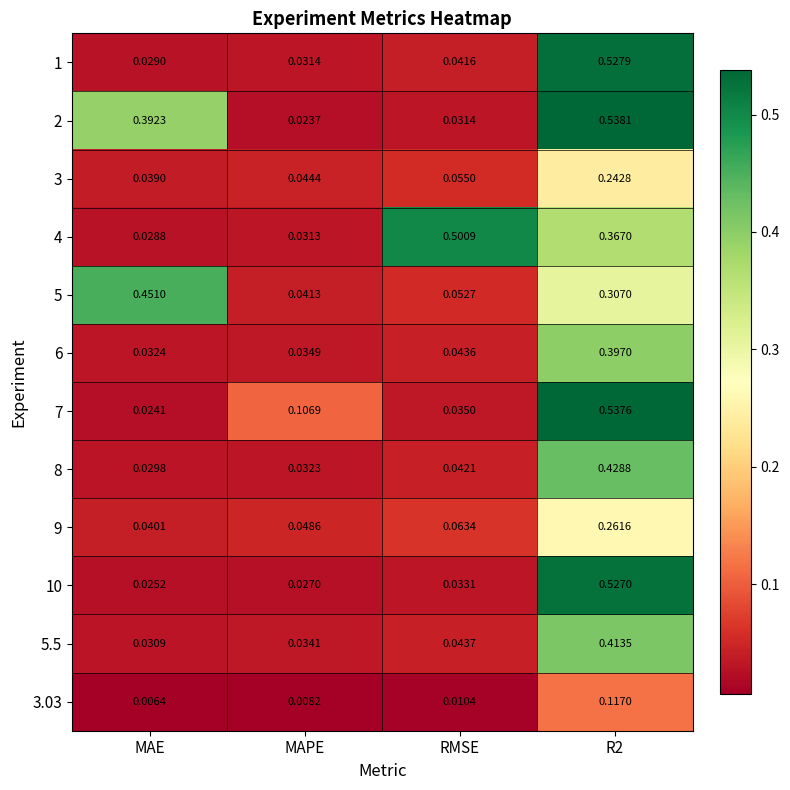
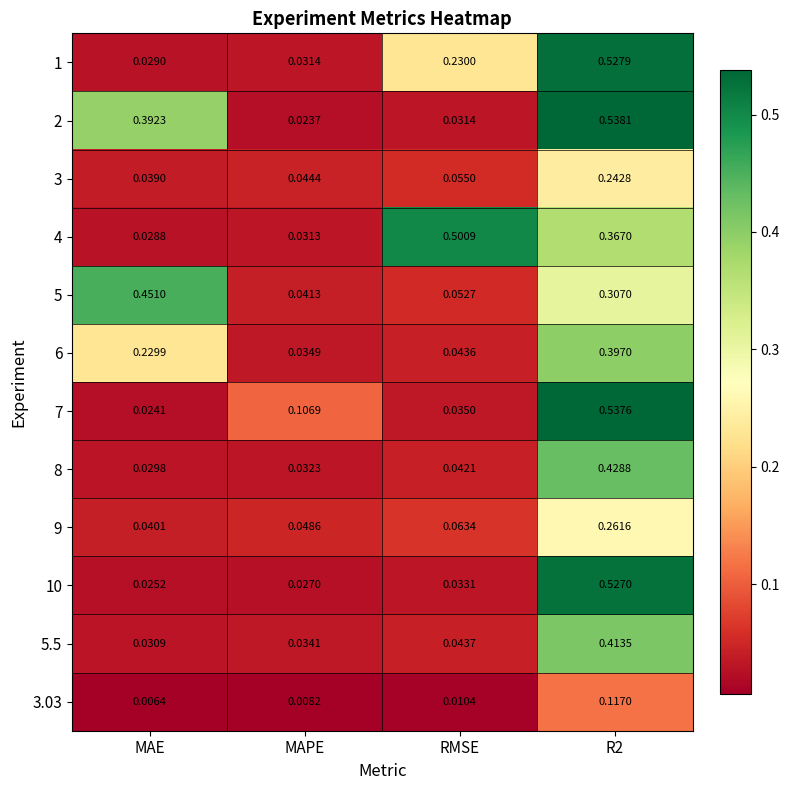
  {
    "1": {
      "MAE": 0.0290,
      "MAPE": 0.0314,
-     "RMSE": 0.0416,
+     "RMSE": 0.2300,
      "R2": 0.5279
    },
    "2": {
      "MAE": 0.3923,
      "MAPE": 0.0237,
      "RMSE": 0.0314,
      "R2": 0.5381
    },
    "3": {
      "MAE": 0.0390,
      "MAPE": 0.0444,
      "RMSE": 0.0550,
      "R2": 0.2428
    },
    "4": {
      "MAE": 0.0288,
      "MAPE": 0.0313,
      "RMSE": 0.5009,
      "R2": 0.3670
    },
    "5": {
      "MAE": 0.4510,
      "MAPE": 0.0413,
      "RMSE": 0.0527,
      "R2": 0.3070
    },
    "6": {
-     "MAE": 0.0324,
+     "MAE": 0.2299,
      "MAPE": 0.0349,
      "RMSE": 0.0436,
      "R2": 0.3970
    },
    "7": {
      "MAE": 0.0241,
      "MAPE": 0.1069,
      "RMSE": 0.0350,
      "R2": 0.5376
    },
    "8": {
      "MAE": 0.0298,
      "MAPE": 0.0323,
      "RMSE": 0.0421,
      "R2": 0.4288
    },
    "9": {
      "MAE": 0.0401,
      "MAPE": 0.0486,
      "RMSE": 0.0634,
      "R2": 0.2616
    },
    "10": {
      "MAE": 0.0252,
      "MAPE": 0.0270,
      "RMSE": 0.0331,
      "R2": 0.5270
    },
    "5.5": {
      "MAE": 0.0309,
      "MAPE": 0.0341,
      "RMSE": 0.0437,
      "R2": 0.4135
    },
    "3.03": {
      "MAE": 0.0064,
      "MAPE": 0.0082,
      "RMSE": 0.0104,
      "R2": 0.1170
    }
  }
